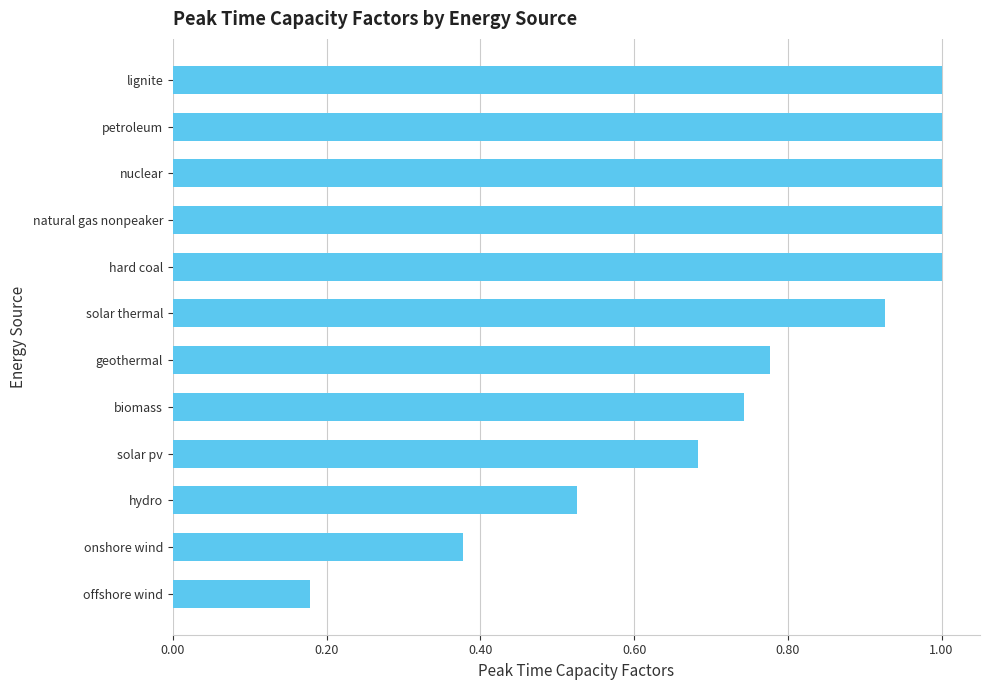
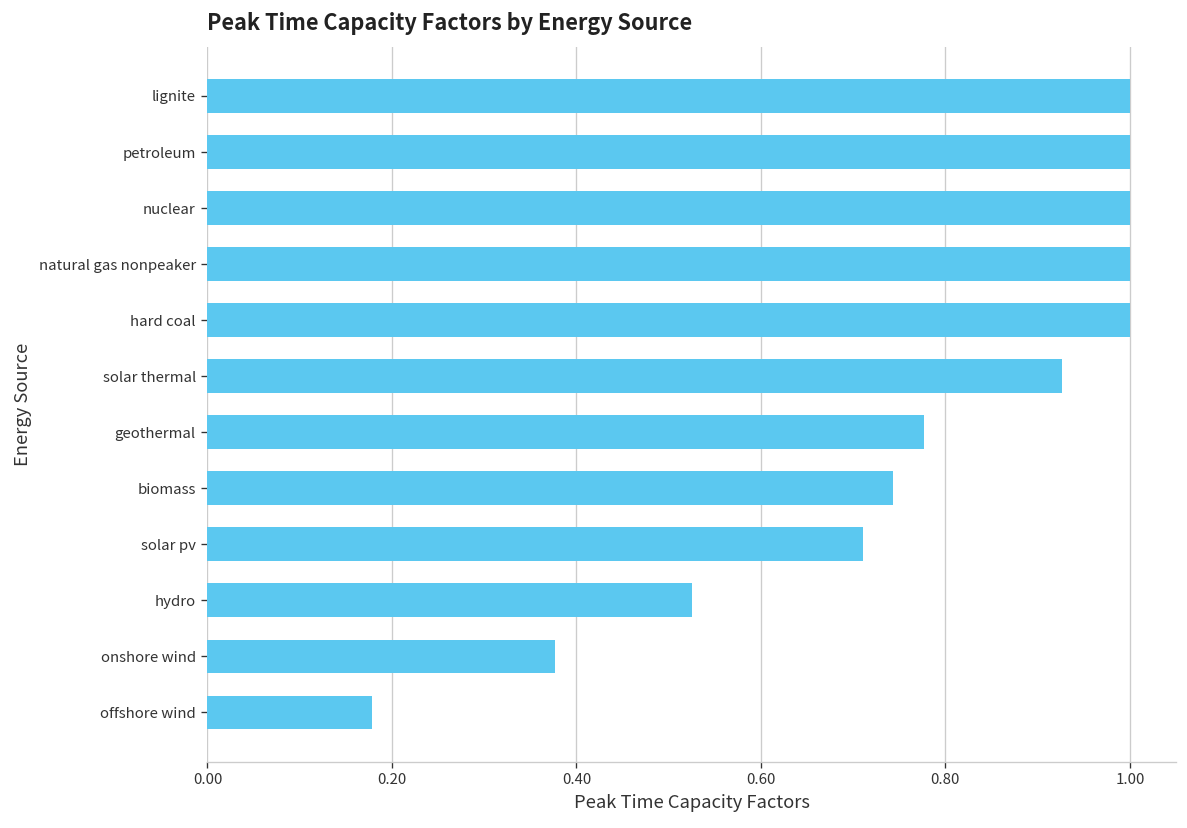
  {
    "lignite": 1.00,
    "petroleum": 1.00,
    "nuclear": 1.00,
    "natural gas nonpeaker": 1.00,
    "hard coal": 1.00,
    "solar thermal": 0.93,
    "geothermal": 0.78,
    "biomass": 0.74,
-   "solar pv": 0.68,
+   "solar pv": 0.71,
    "hydro": 0.53,
    "onshore wind": 0.38,
    "offshore wind": 0.18
  }
